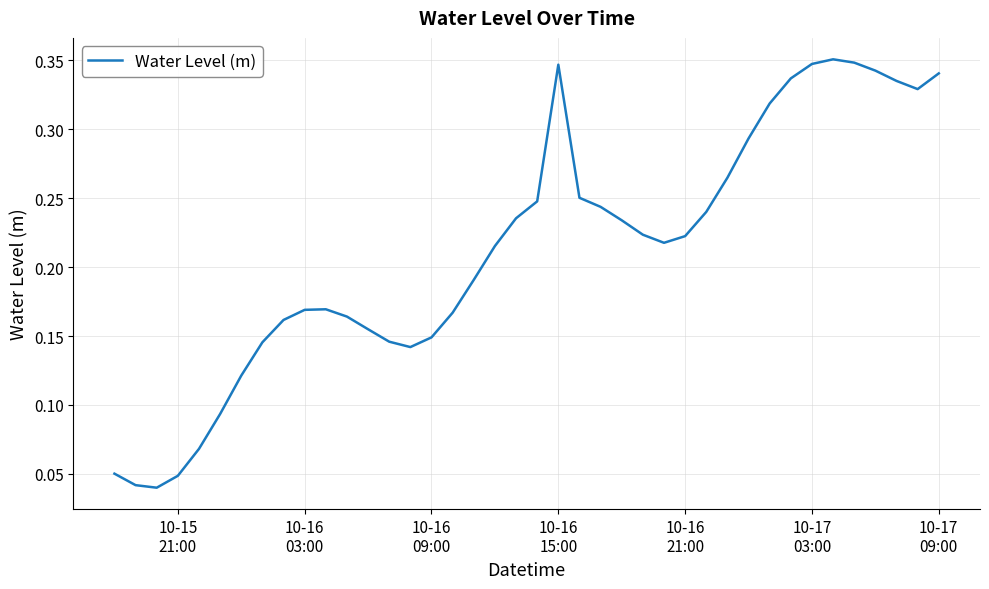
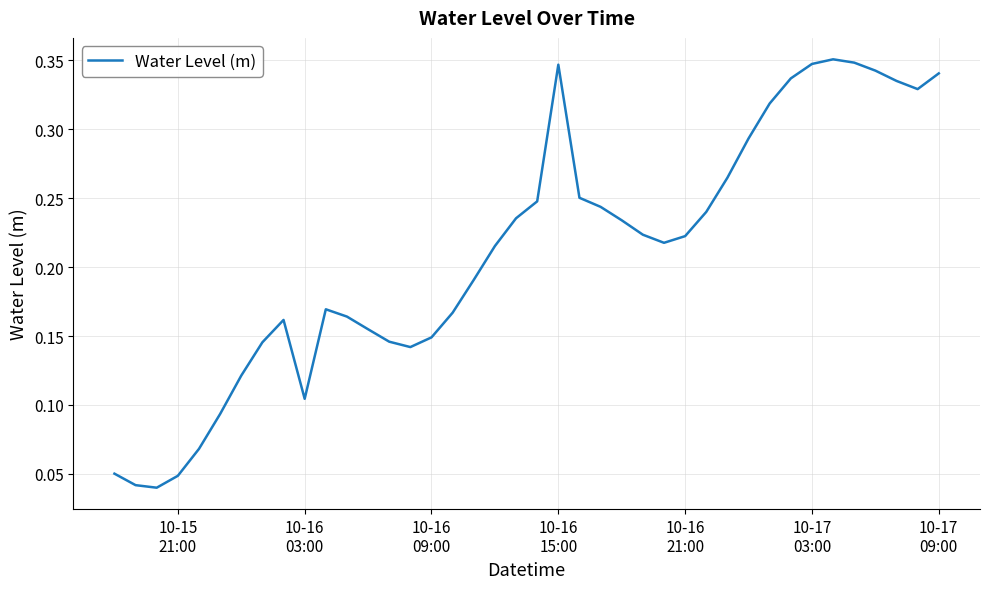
  {
    "10-15 21:00": 0.049,
-   "10-16 03:00": 0.169,
+   "10-16 03:00": 0.104,
    "10-16 09:00": 0.149,
    "10-16 15:00": 0.347,
    "10-16 21:00": 0.222,
    "10-17 03:00": 0.347,
    "10-17 09:00": 0.341
  }
